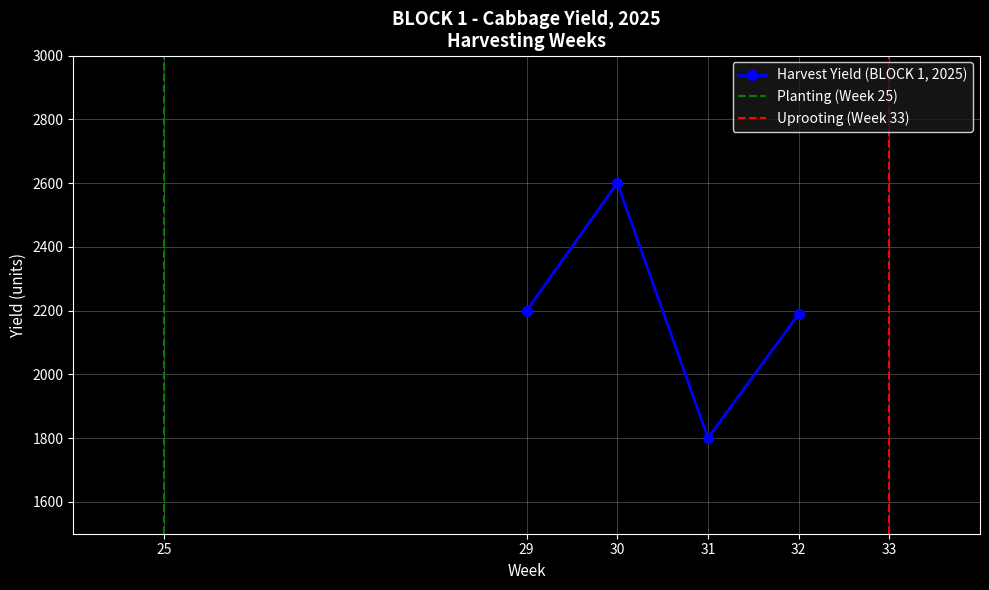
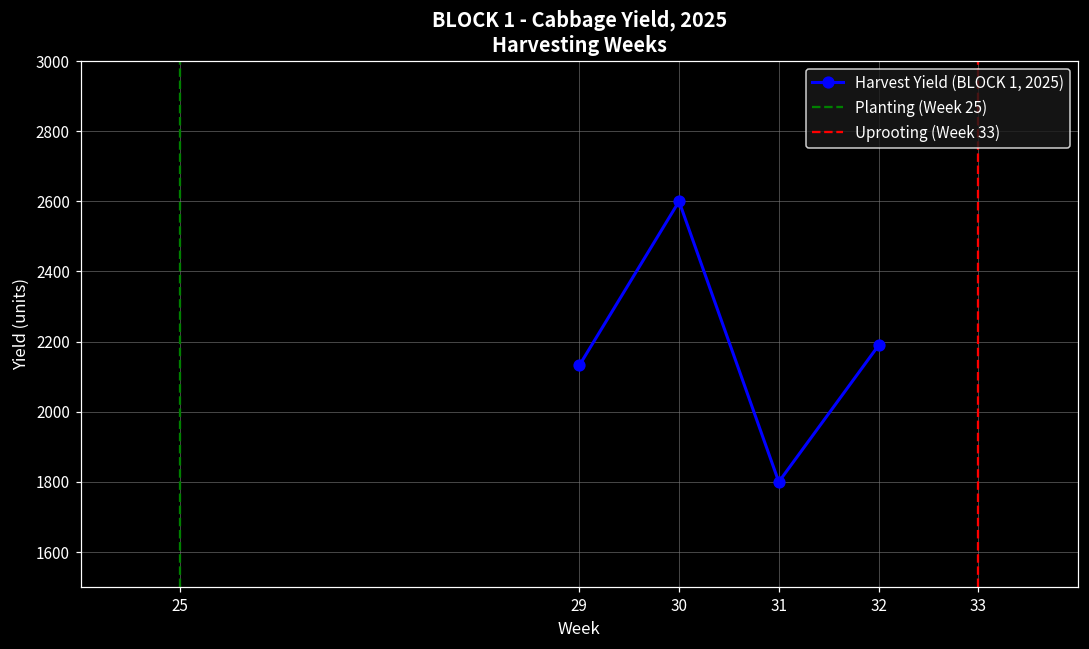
  {
-   "29": 2200,
+   "29": 2130,
    "30": 2600,
    "31": 1800,
    "32": 2190
  }
